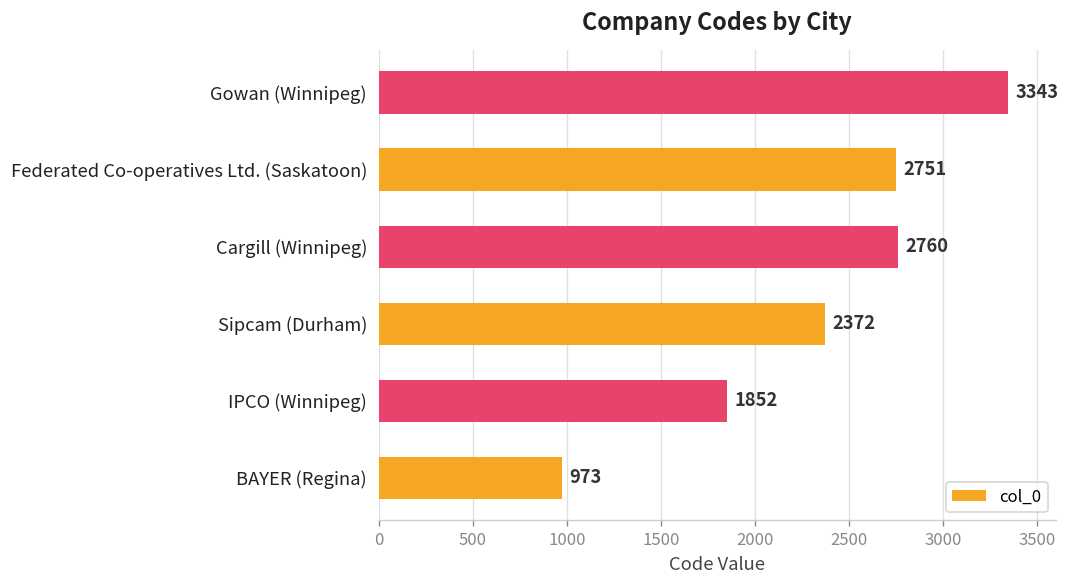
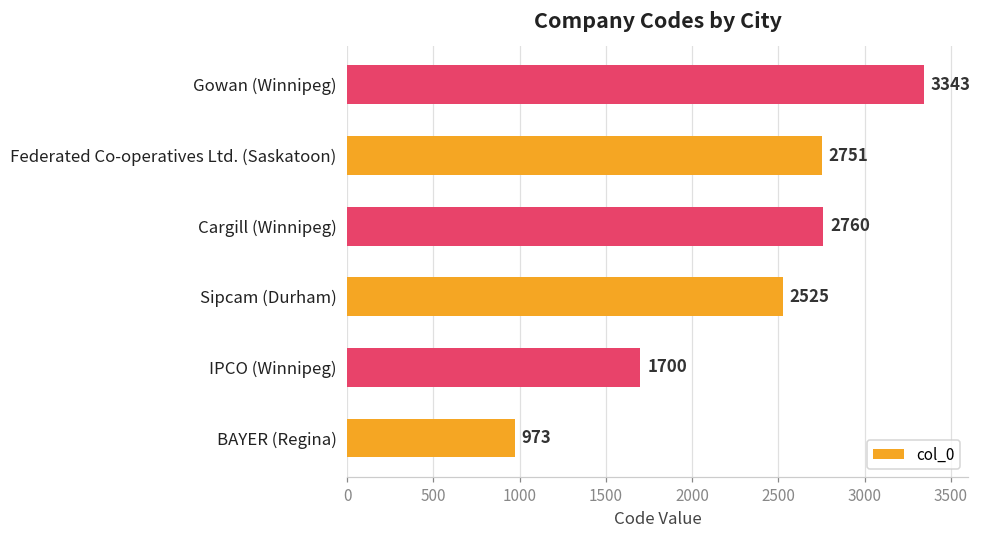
  {
    "Gowan (Winnipeg)": 3343,
    "Federated Co-operatives Ltd. (Saskatoon)": 2751,
    "Cargill (Winnipeg)": 2760,
-   "Sipcam (Durham)": 2372,
-   "IPCO (Winnipeg)": 1852,
+   "Sipcam (Durham)": 2525,
+   "IPCO (Winnipeg)": 1700,
    "BAYER (Regina)": 973
  }
